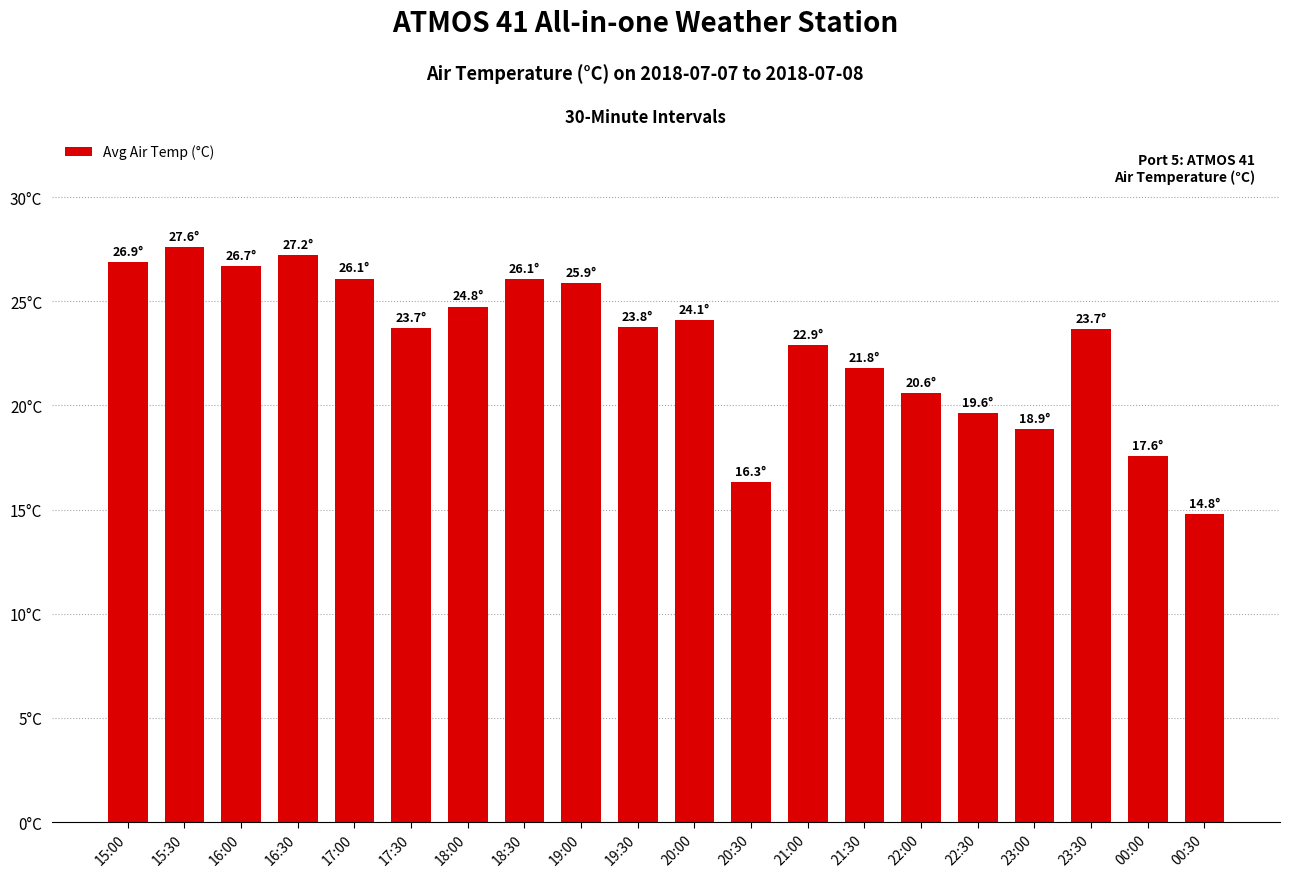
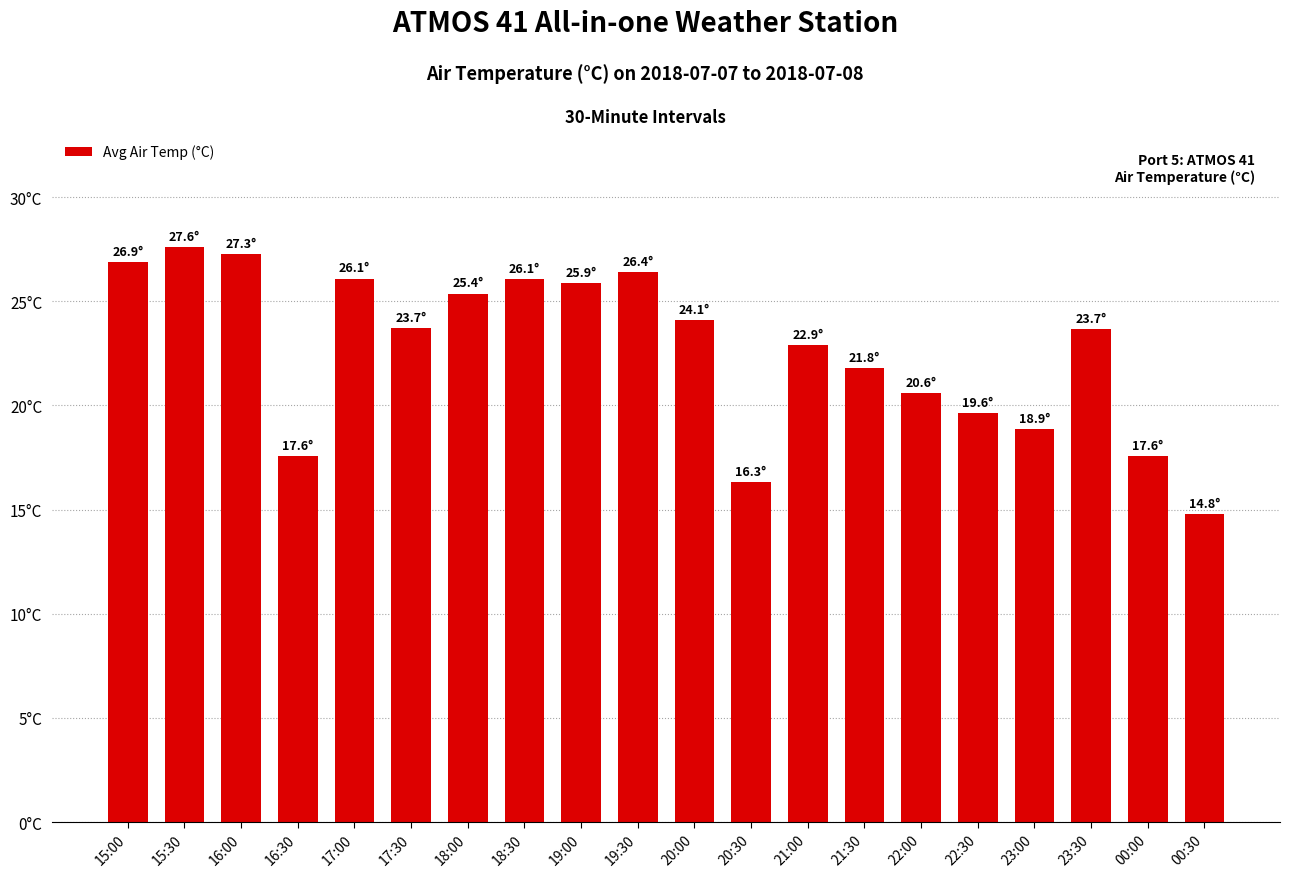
  {
    "15:00": "26.9°",
    "15:30": "27.6°",
-   "16:00": "26.7°",
-   "16:30": "27.2°",
+   "16:00": "27.3°",
+   "16:30": "17.6°",
    "17:00": "26.1°",
    "17:30": "23.7°",
-   "18:00": "24.8°",
+   "18:00": "25.4°",
    "18:30": "26.1°",
    "19:00": "25.9°",
-   "19:30": "23.8°",
+   "19:30": "26.4°",
    "20:00": "24.1°",
    "20:30": "16.3°",
    "21:00": "22.9°",
    "21:30": "21.8°",
    "22:00": "20.6°",
    "22:30": "19.6°",
    "23:00": "18.9°",
    "23:30": "23.7°",
    "00:00": "17.6°",
    "00:30": "14.8°"
  }
